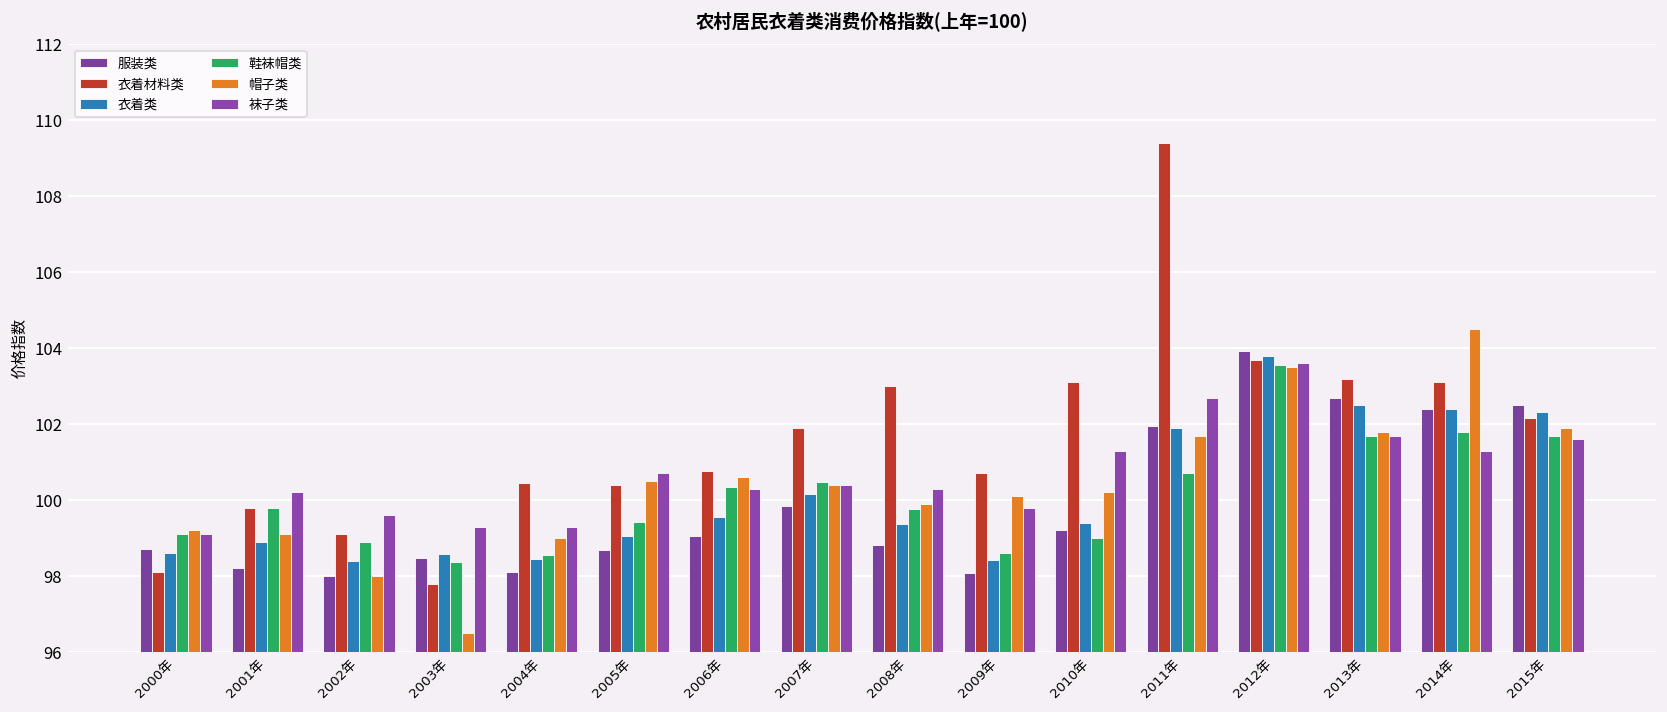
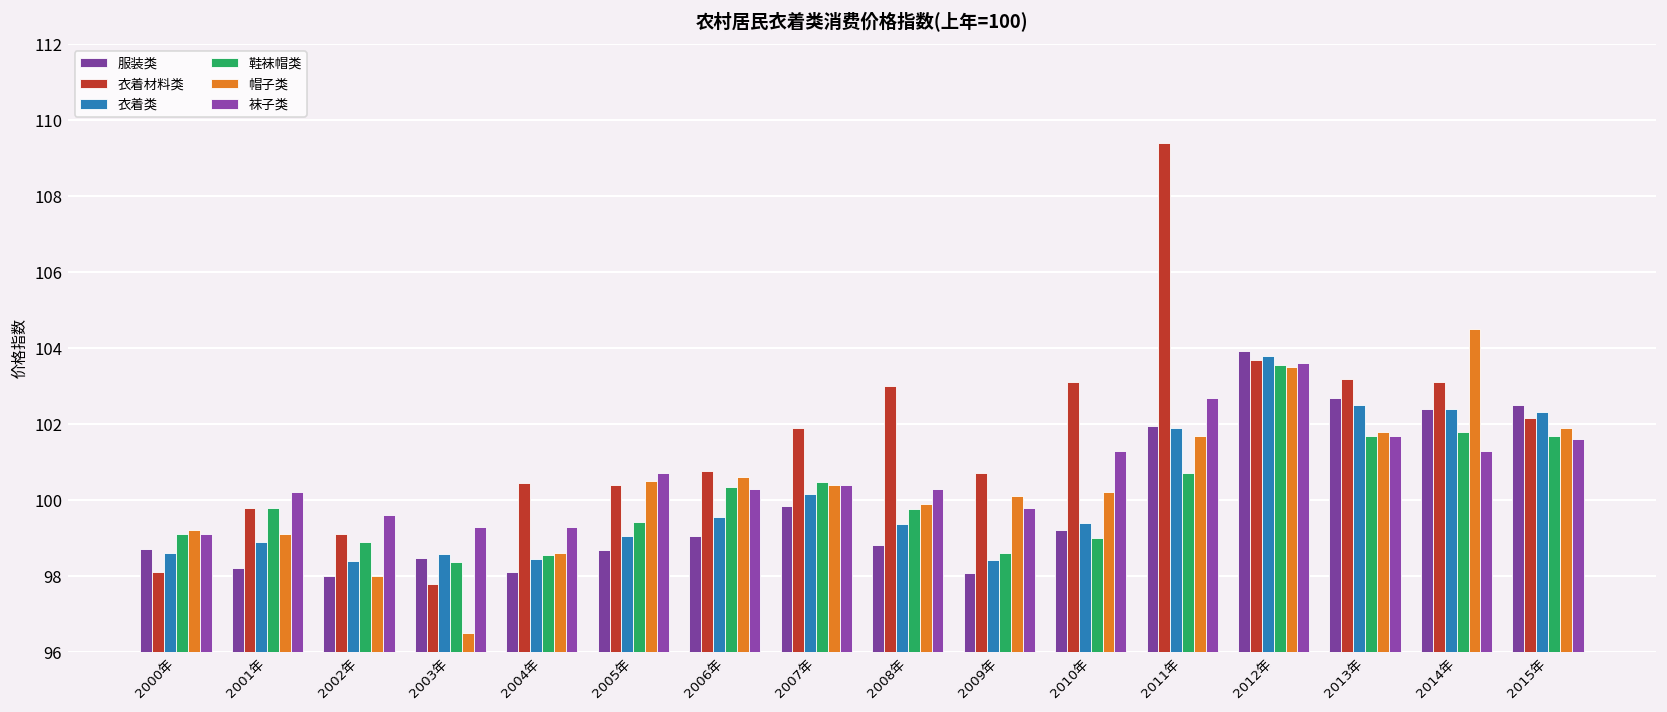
  {
    "衣着材料类": {
      "2000年": 98.1,
      "2001年": 99.8,
      "2002年": 99.1,
      "2003年": 97.8,
      "2004年": 100.5,
      "2005年": 100.4,
      "2006年": 100.8,
      "2007年": 101.9,
      "2008年": 103.0,
      "2009年": 100.7,
      "2010年": 103.1,
      "2011年": 109.4,
      "2012年": 103.7,
      "2013年": 103.2,
      "2014年": 103.1,
      "2015年": 102.2
    },
    "衣着类": {
      "2000年": 98.6,
      "2001年": 98.9,
      "2002年": 98.4,
      "2003年": 98.6,
      "2004年": 98.4,
      "2005年": 99.1,
      "2006年": 99.6,
      "2007年": 100.2,
      "2008年": 99.4,
      "2009年": 98.4,
      "2010年": 99.4,
      "2011年": 101.9,
      "2012年": 103.8,
      "2013年": 102.5,
      "2014年": 102.4,
      "2015年": 102.3
    },
    "鞋袜帽类": {
      "2000年": 99.1,
      "2001年": 99.8,
      "2002年": 98.9,
      "2003年": 98.4,
      "2004年": 98.6,
      "2005年": 99.4,
      "2006年": 100.4,
      "2007年": 100.5,
      "2008年": 99.8,
      "2009年": 98.6,
      "2010年": 99.0,
      "2011年": 100.7,
      "2012年": 103.6,
      "2013年": 101.7,
      "2014年": 101.8,
      "2015年": 101.7
    },
    "帽子类": {
      "2000年": 99.2,
      "2001年": 99.1,
      "2002年": 98.0,
      "2003年": 96.5,
-     "2004年": 99.0,
+     "2004年": 98.6,
      "2005年": 100.5,
      "2006年": 100.6,
      "2007年": 100.4,
      "2008年": 99.9,
      "2009年": 100.1,
      "2010年": 100.2,
      "2011年": 101.7,
      "2012年": 103.5,
      "2013年": 101.8,
      "2014年": 104.5,
      "2015年": 101.9
    }
  }
